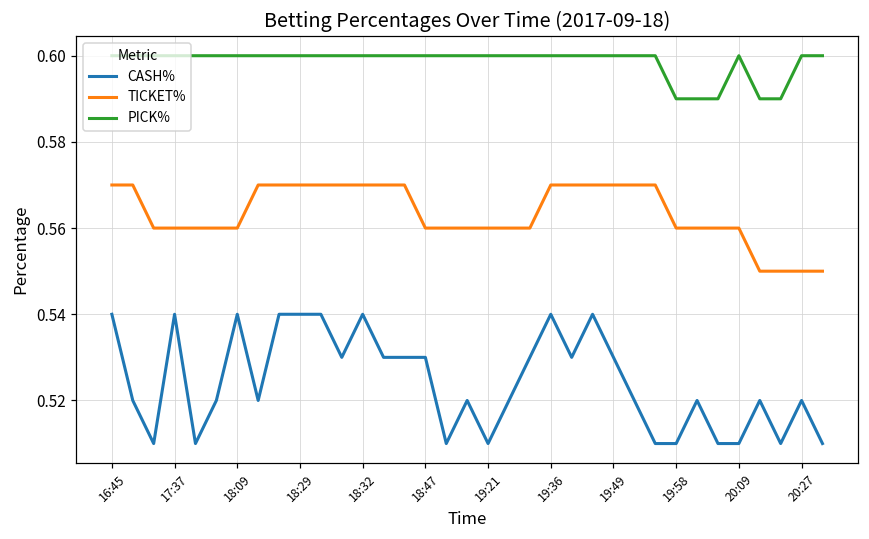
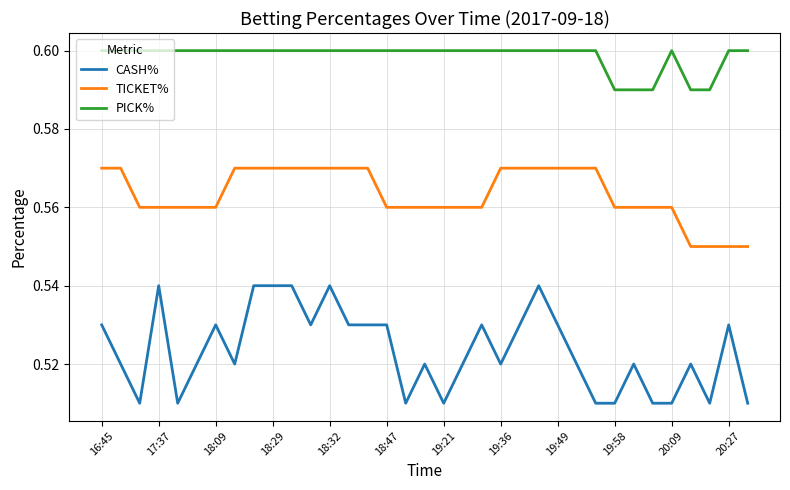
  {
    "CASH%": {
-     "16:45": 0.54,
+     "16:45": 0.53,
      "17:37": 0.54,
-     "18:09": 0.54,
+     "18:09": 0.53,
      "18:29": 0.54,
      "18:32": 0.54,
      "18:47": 0.53,
      "19:21": 0.51,
-     "19:36": 0.54,
+     "19:36": 0.52,
      "19:49": 0.53,
      "19:58": 0.51,
      "20:09": 0.51,
-     "20:27": 0.52
+     "20:27": 0.53
    },
    "TICKET%": {
      "16:45": 0.57,
      "17:37": 0.56,
      "18:09": 0.56,
      "18:29": 0.57,
      "18:32": 0.57,
      "18:47": 0.56,
      "19:21": 0.56,
      "19:36": 0.57,
      "19:49": 0.57,
      "19:58": 0.56,
      "20:09": 0.56,
      "20:27": 0.55
    },
    "PICK%": {
      "18:09": 0.60,
      "18:29": 0.60,
      "18:32": 0.60,
      "18:47": 0.60,
      "19:21": 0.60,
      "19:36": 0.60,
      "19:49": 0.60,
      "19:58": 0.59,
      "20:09": 0.60,
      "20:27": 0.60
    }
  }
